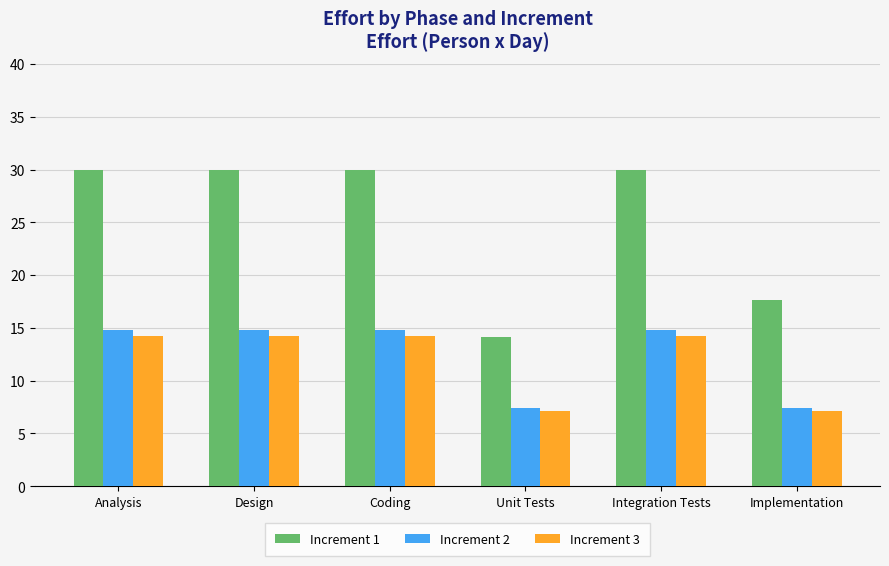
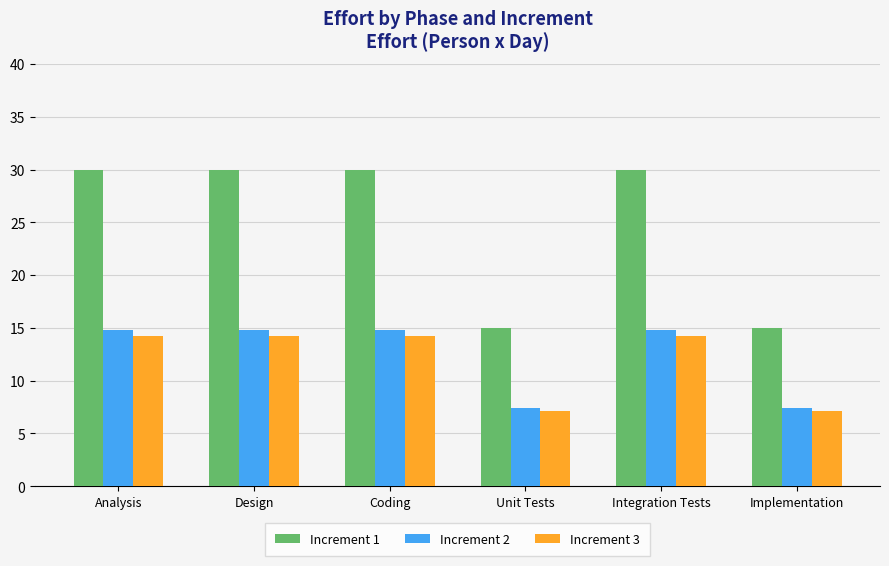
  {
    "Increment 1": {
      "Analysis": 30.0,
      "Design": 30.0,
      "Coding": 30.0,
-     "Unit Tests": 14.2,
+     "Unit Tests": 15.0,
      "Integration Tests": 30.0,
-     "Implementation": 17.7
+     "Implementation": 15.0
    },
    "Increment 2": {
      "Analysis": 14.8,
      "Design": 14.8,
      "Coding": 14.8,
      "Unit Tests": 7.4,
      "Integration Tests": 14.8,
      "Implementation": 7.4
    },
    "Increment 3": {
      "Analysis": 14.2,
      "Design": 14.2,
      "Coding": 14.2,
      "Unit Tests": 7.1,
      "Integration Tests": 14.2,
      "Implementation": 7.1
    }
  }
